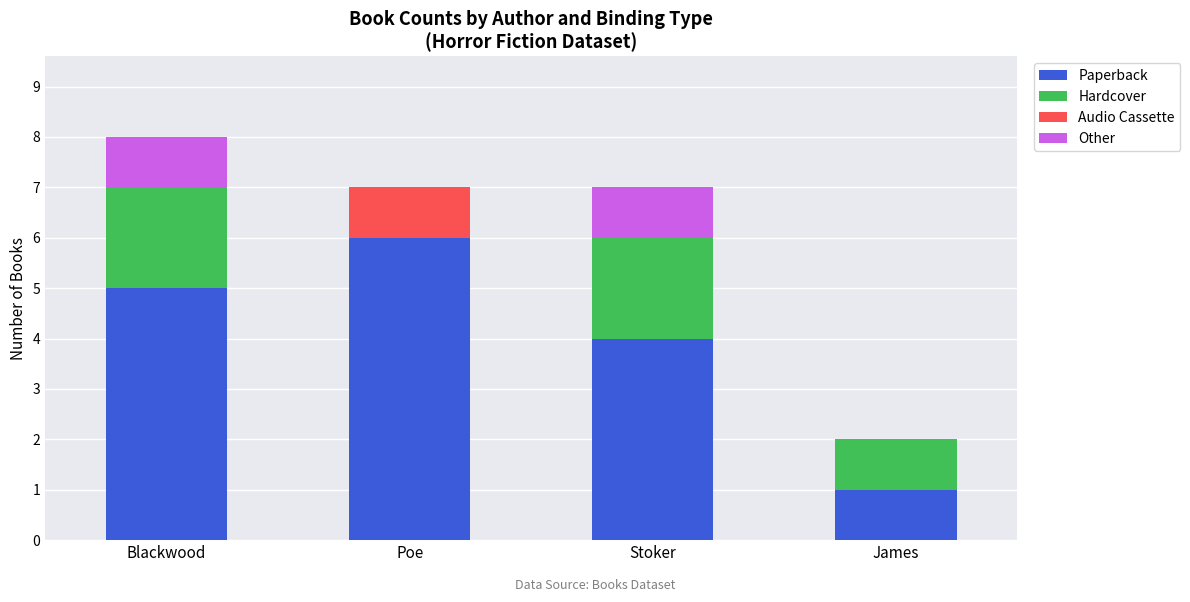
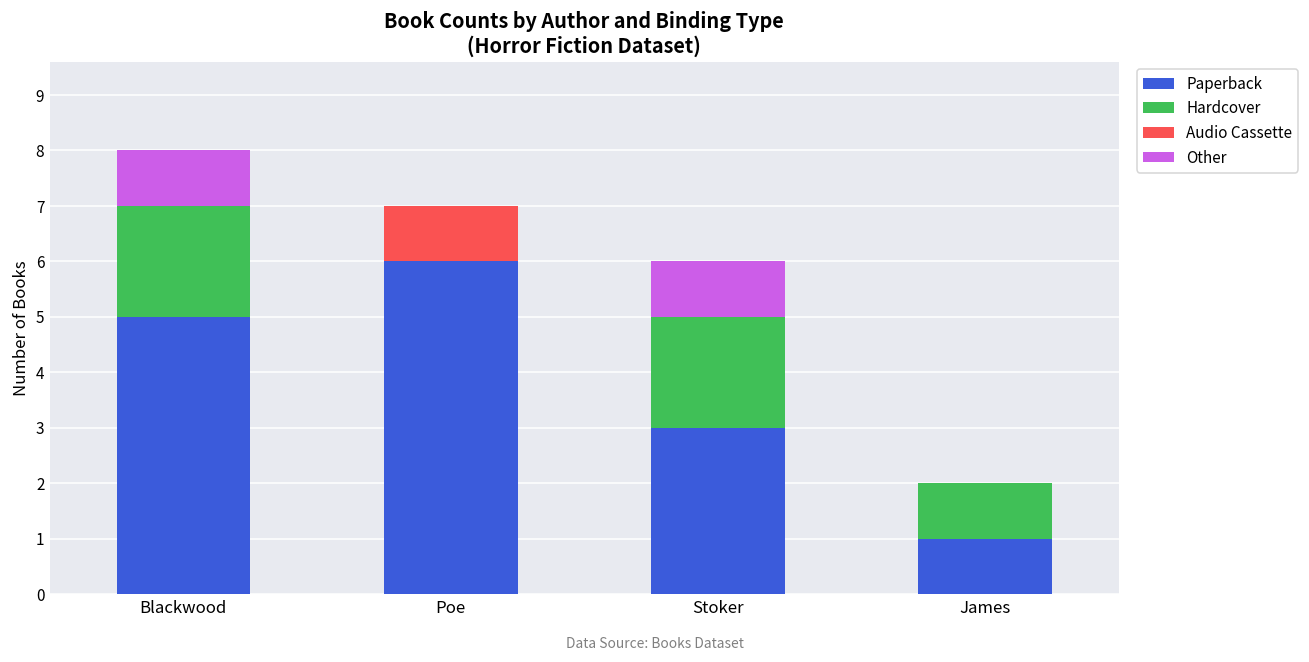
  {
    "Paperback": {
      "Blackwood": 5,
      "Poe": 6,
-     "Stoker": 4,
+     "Stoker": 3,
      "James": 1
    },
    "Hardcover": {
      "Blackwood": 2,
      "Poe": 0,
      "Stoker": 2,
      "James": 1
    },
    "Audio Cassette": {
      "Blackwood": 0,
      "Poe": 1,
      "Stoker": 0,
      "James": 0
    },
    "Other": {
      "Blackwood": 1,
      "Poe": 0,
      "Stoker": 1,
      "James": 0
    }
  }
